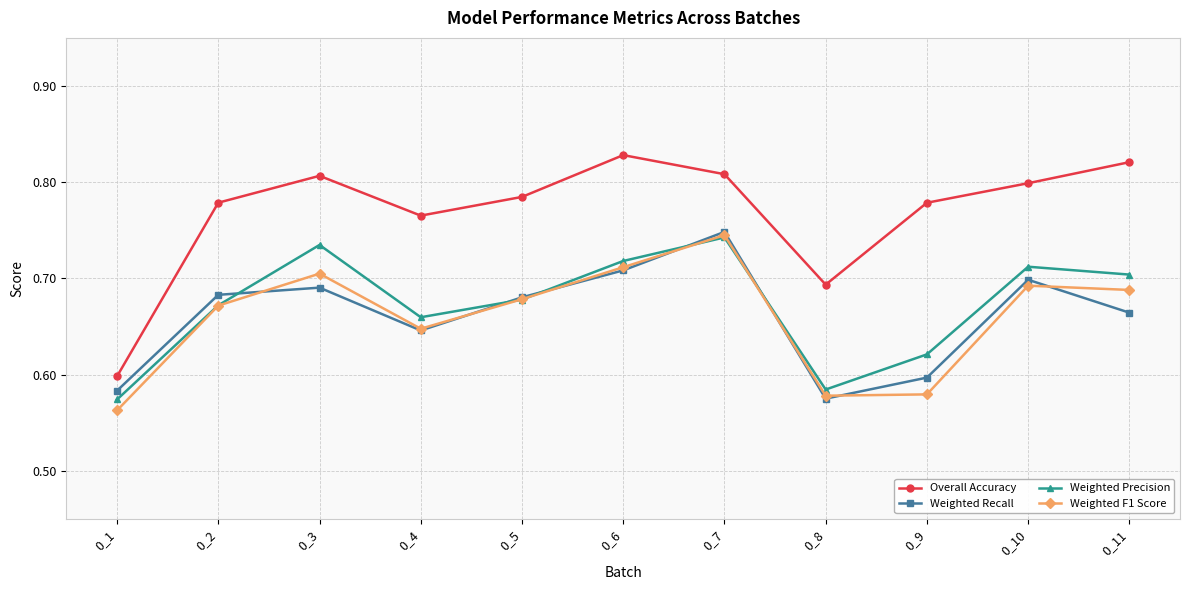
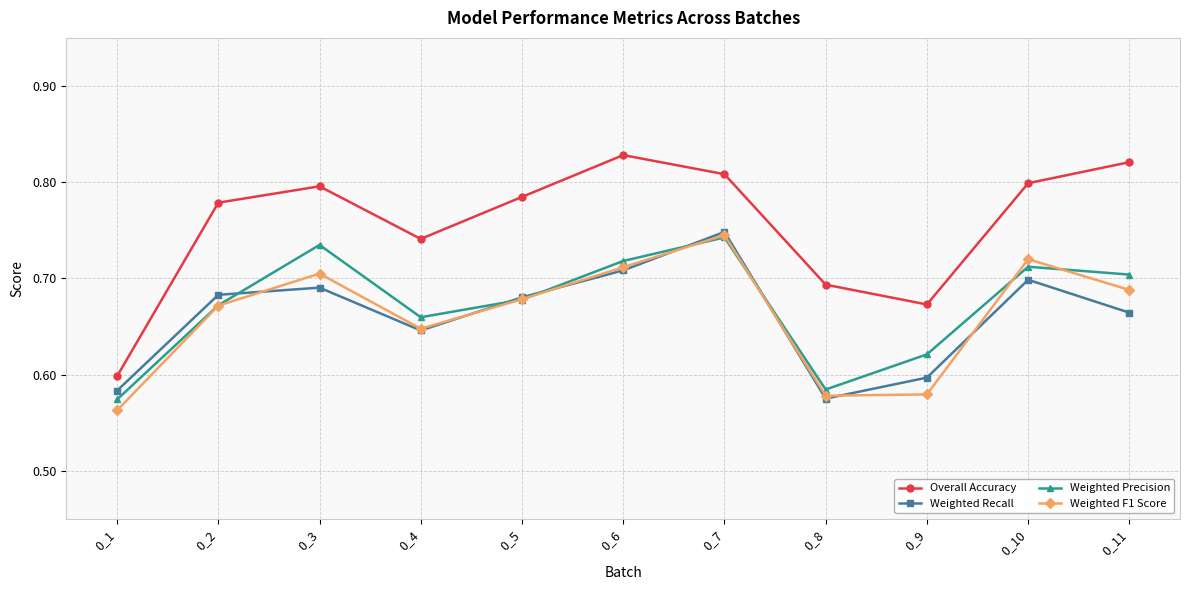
  {
    "Overall Accuracy": {
      "0_1": 0.60,
      "0_2": 0.78,
-     "0_3": 0.81,
-     "0_4": 0.77,
+     "0_3": 0.80,
+     "0_4": 0.74,
      "0_5": 0.78,
      "0_6": 0.83,
      "0_7": 0.81,
      "0_8": 0.69,
-     "0_9": 0.78,
+     "0_9": 0.67,
      "0_10": 0.80,
      "0_11": 0.82
    },
    "Weighted F1 Score": {
      "0_1": 0.56,
      "0_3": 0.70,
      "0_6": 0.71,
      "0_8": 0.58,
      "0_9": 0.58,
-     "0_10": 0.69,
+     "0_10": 0.72,
      "0_11": 0.69
    }
  }
